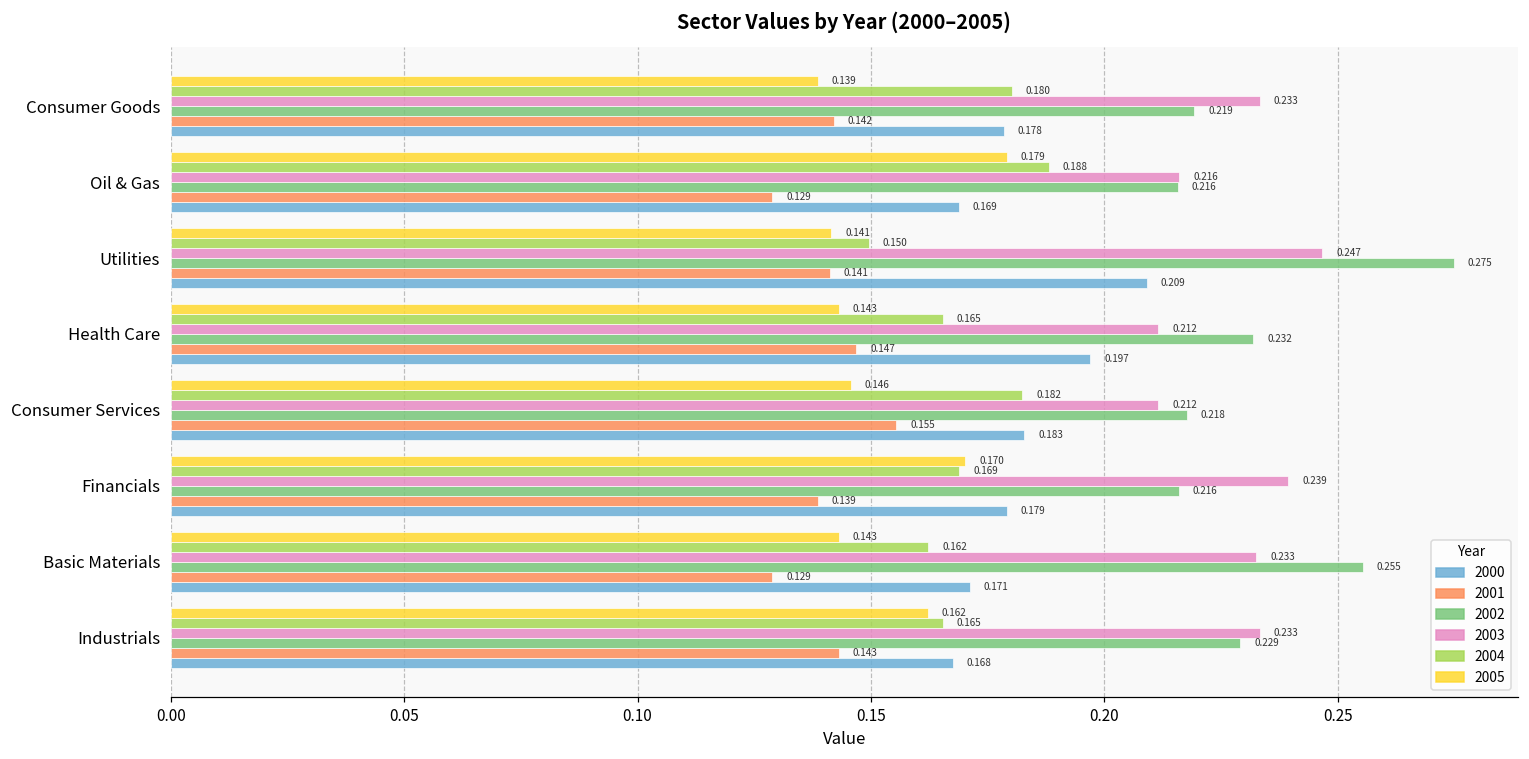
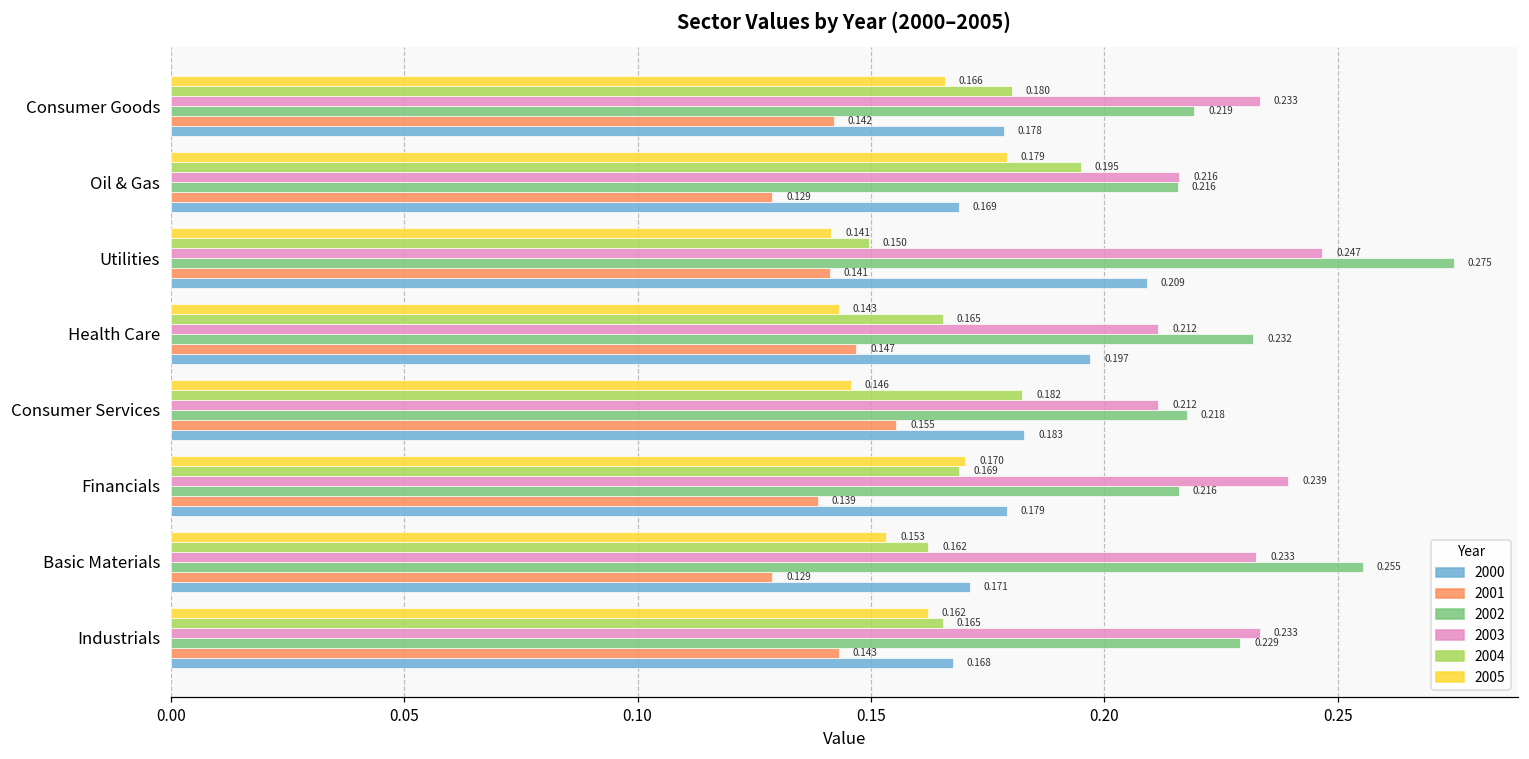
  {
    "2000": {
      "Consumer Goods": 0.178,
      "Oil & Gas": 0.169,
      "Utilities": 0.209,
      "Health Care": 0.197,
      "Consumer Services": 0.183,
      "Financials": 0.179,
      "Basic Materials": 0.171,
      "Industrials": 0.168
    },
    "2001": {
      "Consumer Goods": 0.142,
      "Oil & Gas": 0.129,
      "Utilities": 0.141,
      "Health Care": 0.147,
      "Consumer Services": 0.155,
      "Financials": 0.139,
      "Basic Materials": 0.129,
      "Industrials": 0.143
    },
    "2002": {
      "Consumer Goods": 0.219,
      "Oil & Gas": 0.216,
      "Utilities": 0.275,
      "Health Care": 0.232,
      "Consumer Services": 0.218,
      "Financials": 0.216,
      "Basic Materials": 0.255,
      "Industrials": 0.229
    },
    "2003": {
      "Consumer Goods": 0.233,
      "Oil & Gas": 0.216,
      "Utilities": 0.247,
      "Health Care": 0.212,
      "Consumer Services": 0.212,
      "Financials": 0.239,
      "Basic Materials": 0.233,
      "Industrials": 0.233
    },
    "2004": {
      "Consumer Goods": 0.180,
-     "Oil & Gas": 0.188,
+     "Oil & Gas": 0.195,
      "Utilities": 0.150,
      "Health Care": 0.165,
      "Consumer Services": 0.182,
      "Financials": 0.169,
      "Basic Materials": 0.162,
      "Industrials": 0.165
    },
    "2005": {
-     "Consumer Goods": 0.139,
+     "Consumer Goods": 0.166,
      "Oil & Gas": 0.179,
      "Utilities": 0.141,
      "Health Care": 0.143,
      "Consumer Services": 0.146,
      "Financials": 0.170,
-     "Basic Materials": 0.143,
+     "Basic Materials": 0.153,
      "Industrials": 0.162
    }
  }
